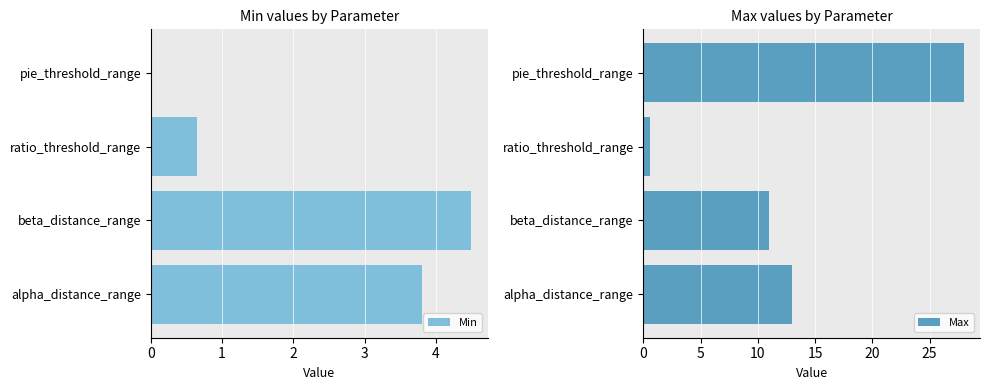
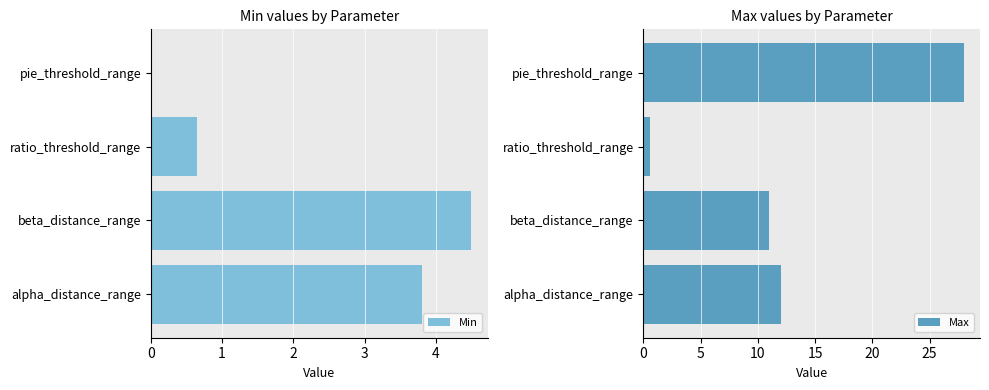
  {
    "Min values by Parameter": {
      "pie_threshold_range": 0.0,
      "ratio_threshold_range": 0.7,
      "beta_distance_range": 4.5,
      "alpha_distance_range": 3.8
    },
    "Max values by Parameter": {
      "pie_threshold_range": 28,
      "ratio_threshold_range": 0.5,
      "beta_distance_range": 11,
-     "alpha_distance_range": 13
+     "alpha_distance_range": 12
    }
  }
